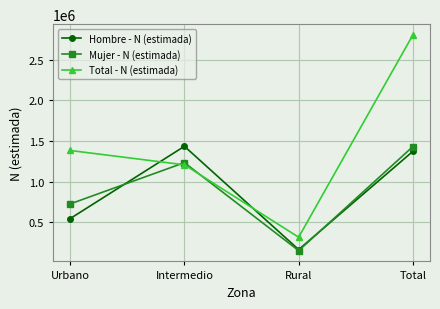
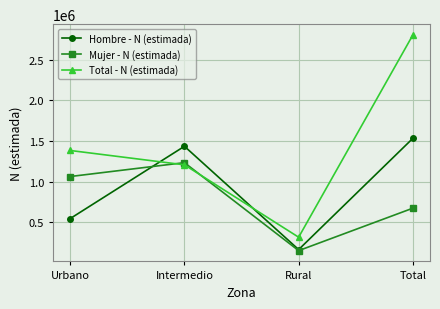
  {
    "Hombre - N (estimada)": {
      "Urbano": 500000,
      "Intermedio": 1400000,
-     "Total": 1400000
+     "Total": 1500000
    },
    "Mujer - N (estimada)": {
-     "Urbano": 700000,
-     "Total": 1400000
+     "Urbano": 1100000,
+     "Total": 700000
    },
    "Total - N (estimada)": {
      "Urbano": 1400000,
      "Rural": 300000,
      "Total": 2800000
    }
  }
